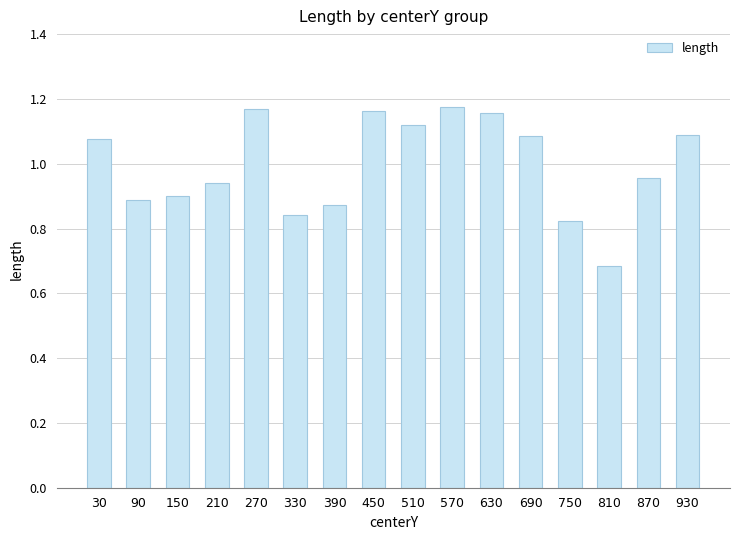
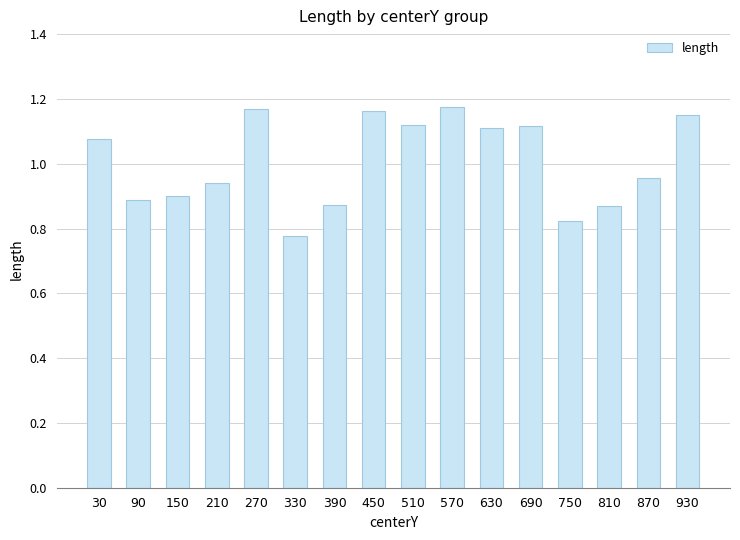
  {
    "30": 1.08,
    "90": 0.89,
    "150": 0.90,
    "210": 0.94,
    "270": 1.17,
-   "330": 0.84,
+   "330": 0.78,
    "390": 0.87,
    "450": 1.16,
    "510": 1.12,
    "570": 1.18,
-   "630": 1.16,
-   "690": 1.09,
+   "630": 1.11,
+   "690": 1.12,
    "750": 0.82,
-   "810": 0.69,
+   "810": 0.87,
    "870": 0.96,
-   "930": 1.09
+   "930": 1.15
  }
